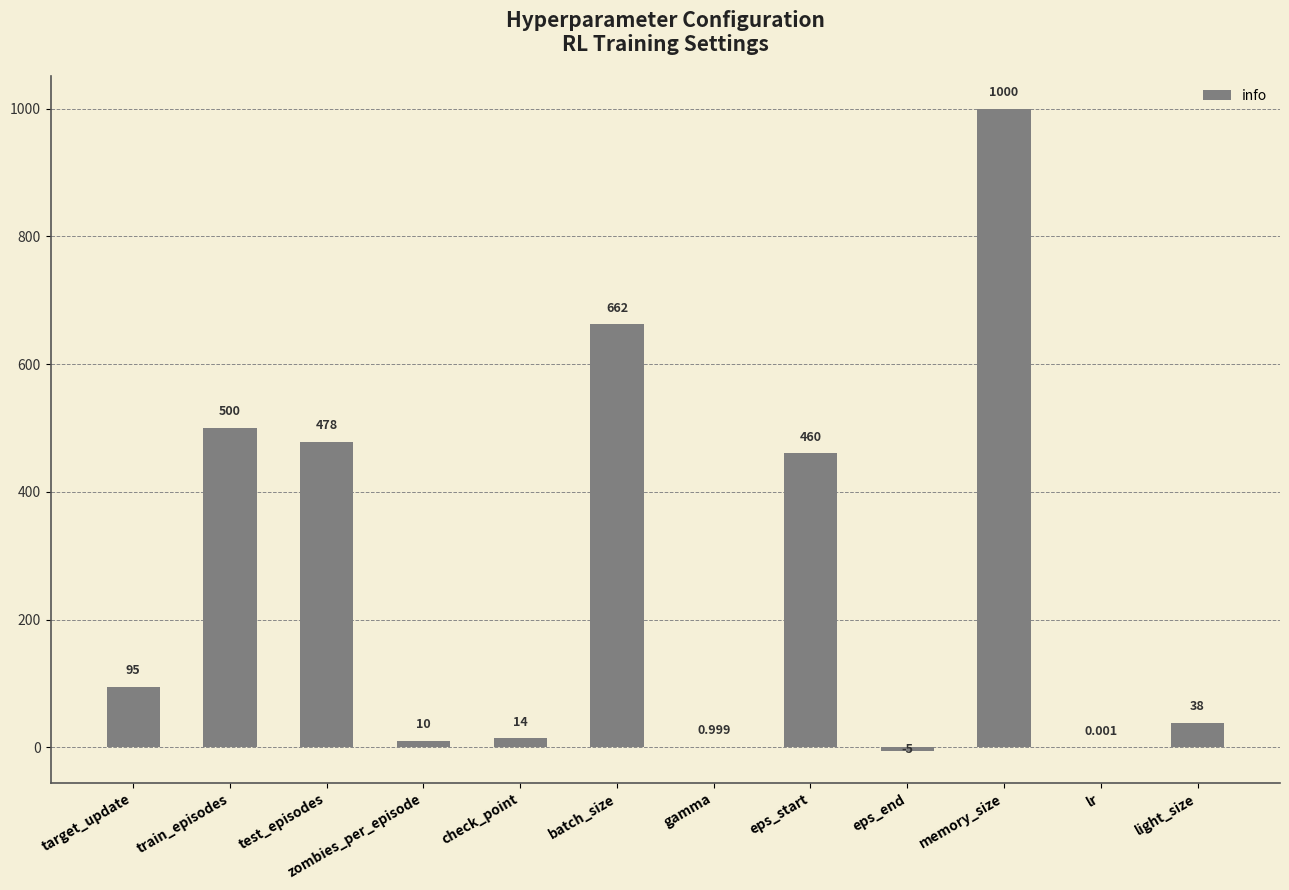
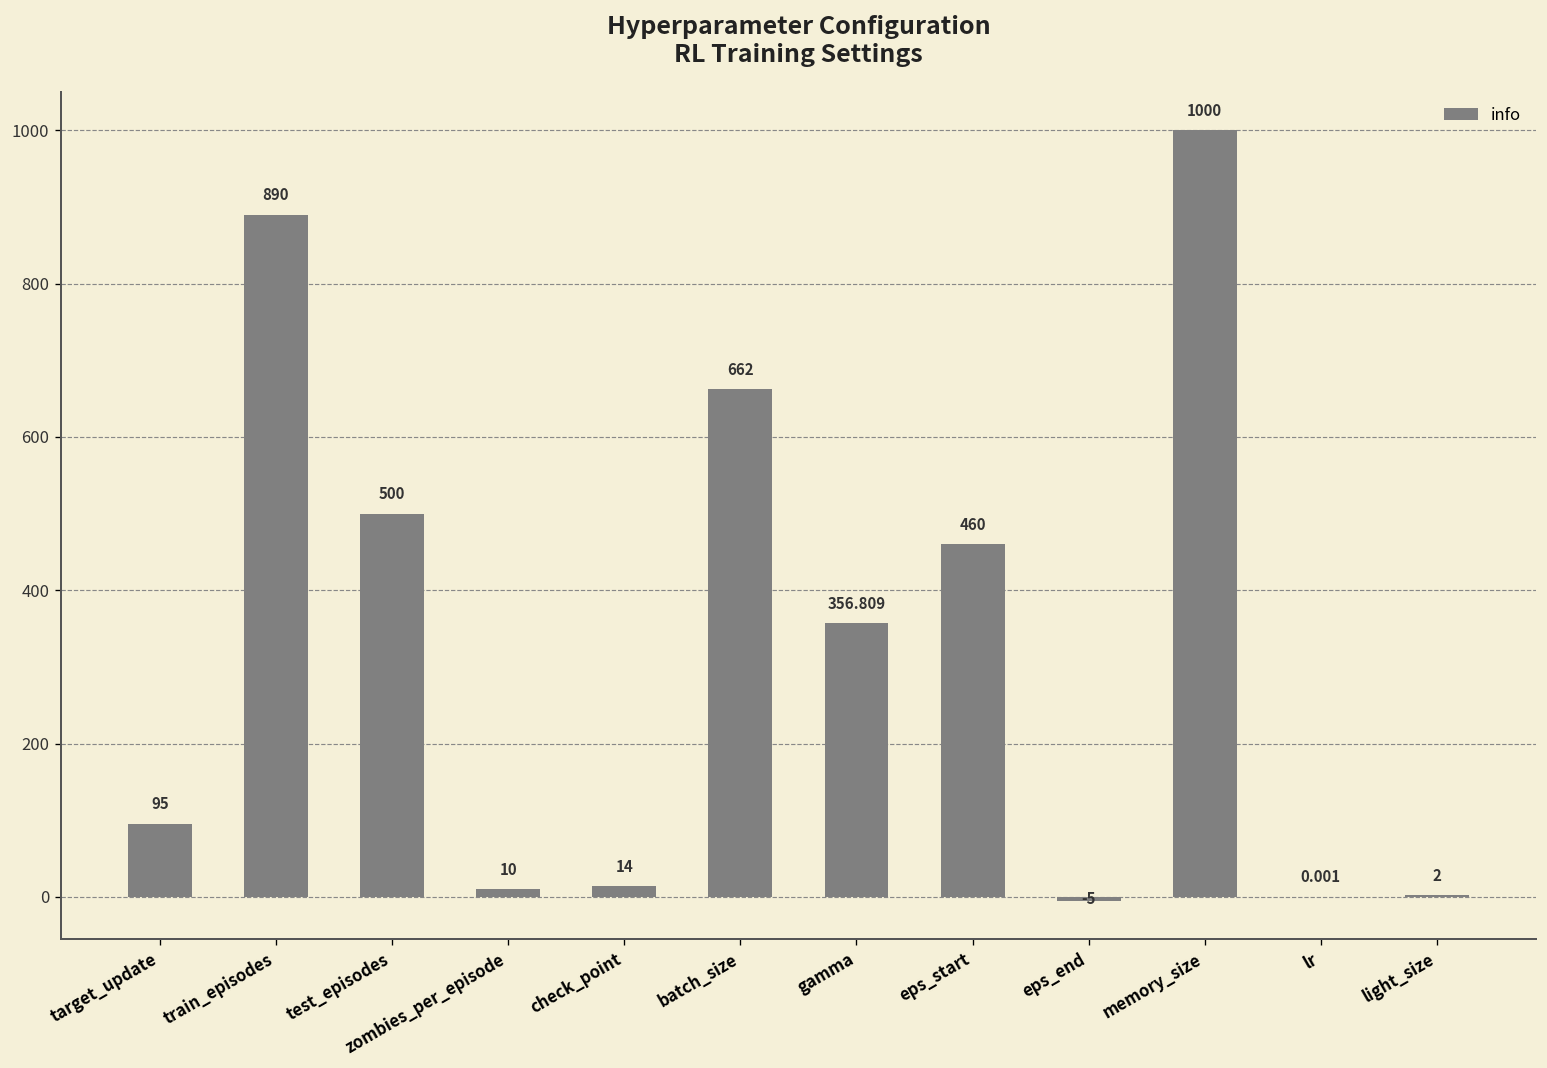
  {
    "target_update": 95,
-   "train_episodes": 500,
-   "test_episodes": 478,
+   "train_episodes": 890,
+   "test_episodes": 500,
    "zombies_per_episode": 10,
    "check_point": 14,
    "batch_size": 662,
-   "gamma": 0.999,
+   "gamma": 356.809,
    "eps_start": 460,
    "eps_end": -5,
    "memory_size": 1000,
    "lr": 0.001,
-   "light_size": 38
+   "light_size": 2
  }
